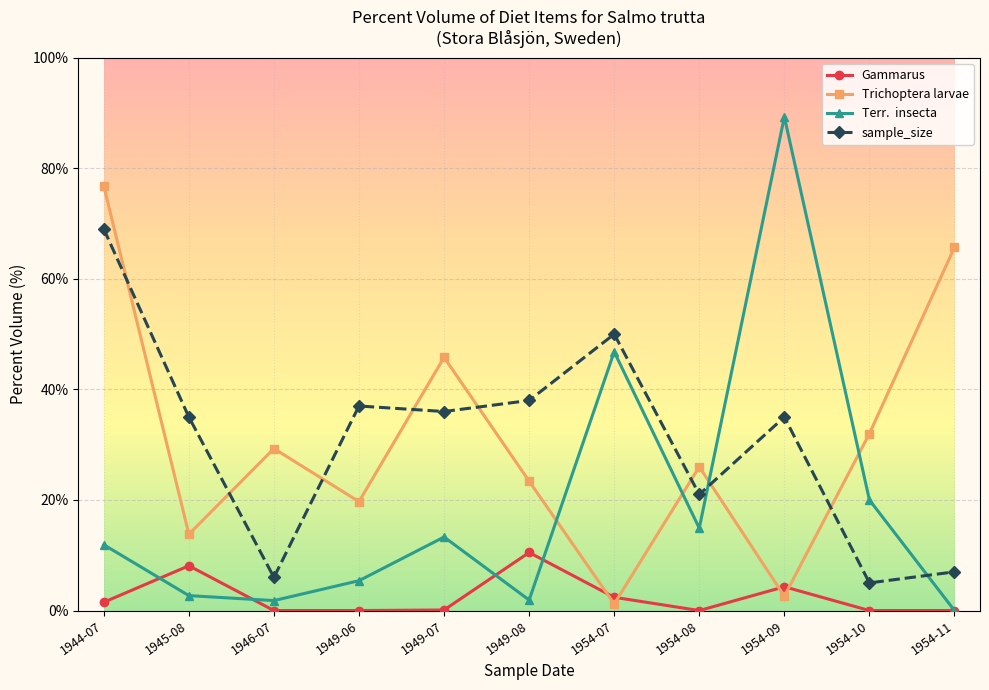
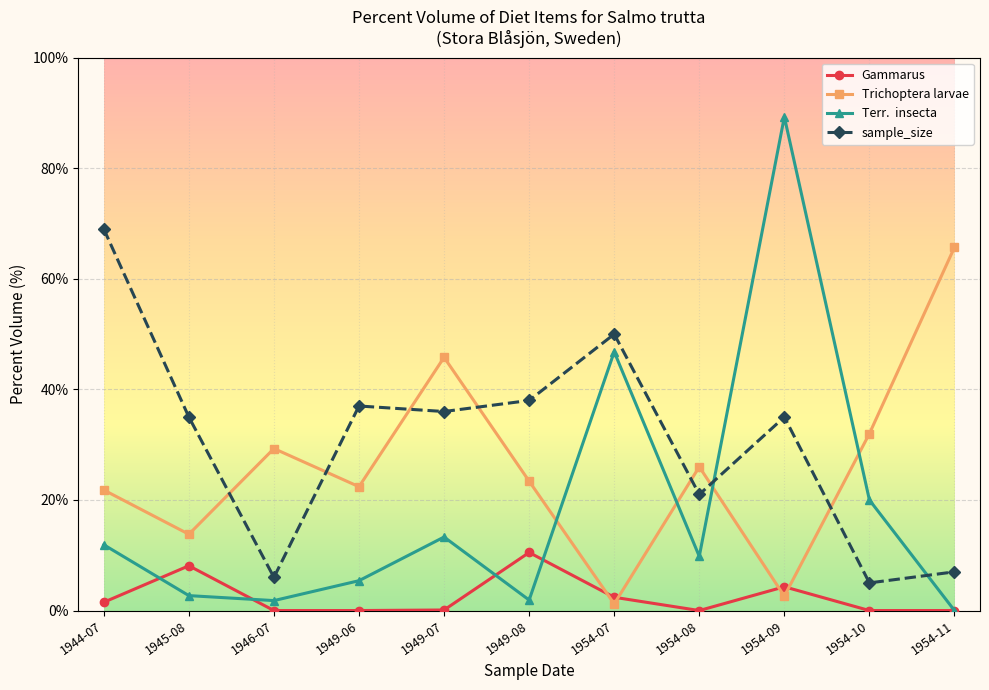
  {
    "Gammarus": {
      "1944-07": "2%",
      "1945-08": "8%",
      "1946-07": "0%",
      "1949-06": "0%",
      "1949-07": "0%",
      "1949-08": "11%",
      "1954-07": "2%",
      "1954-08": "0%",
      "1954-09": "4%",
      "1954-10": "0%"
    },
    "Trichoptera larvae": {
-     "1944-07": "77%",
+     "1944-07": "22%",
      "1945-08": "14%",
      "1946-07": "29%",
-     "1949-06": "20%",
+     "1949-06": "22%",
      "1949-07": "46%",
      "1949-08": "23%",
      "1954-07": "1%",
      "1954-08": "26%",
      "1954-09": "3%",
      "1954-10": "32%",
      "1954-11": "66%"
    },
    "Terr. insecta": {
      "1944-07": "12%",
      "1945-08": "3%",
      "1946-07": "2%",
      "1949-06": "5%",
      "1949-07": "13%",
      "1949-08": "2%",
      "1954-07": "47%",
-     "1954-08": "15%",
+     "1954-08": "10%",
      "1954-09": "89%",
      "1954-10": "20%"
    },
    "sample_size": {
      "1944-07": "69%",
      "1945-08": "35%",
      "1946-07": "6%",
      "1949-06": "37%",
      "1949-07": "36%",
      "1949-08": "38%",
      "1954-07": "50%",
      "1954-08": "21%",
      "1954-09": "35%",
      "1954-10": "5%",
      "1954-11": "7%"
    }
  }
